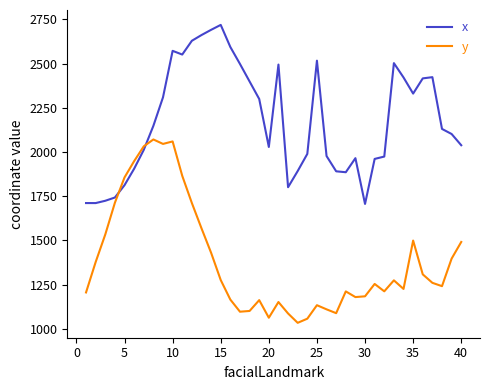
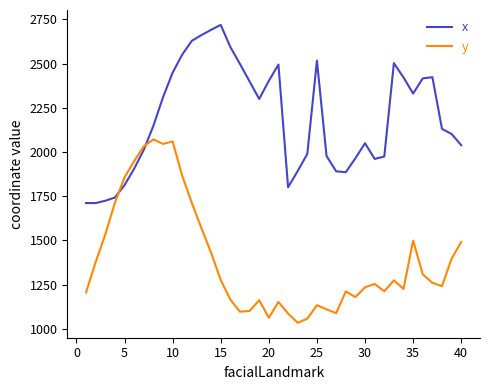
  {
    "x": {
      "5": 1810,
-     "10": 2570,
+     "10": 2450,
      "15": 2720,
-     "20": 2030,
+     "20": 2400,
      "25": 2520,
-     "30": 1710,
+     "30": 2050,
      "35": 2330,
      "40": 2040
    },
    "y": {
      "5": 1860,
      "10": 2060,
      "15": 1280,
      "20": 1060,
      "25": 1130,
-     "30": 1180,
+     "30": 1240,
      "35": 1500,
      "40": 1490
    }
  }
